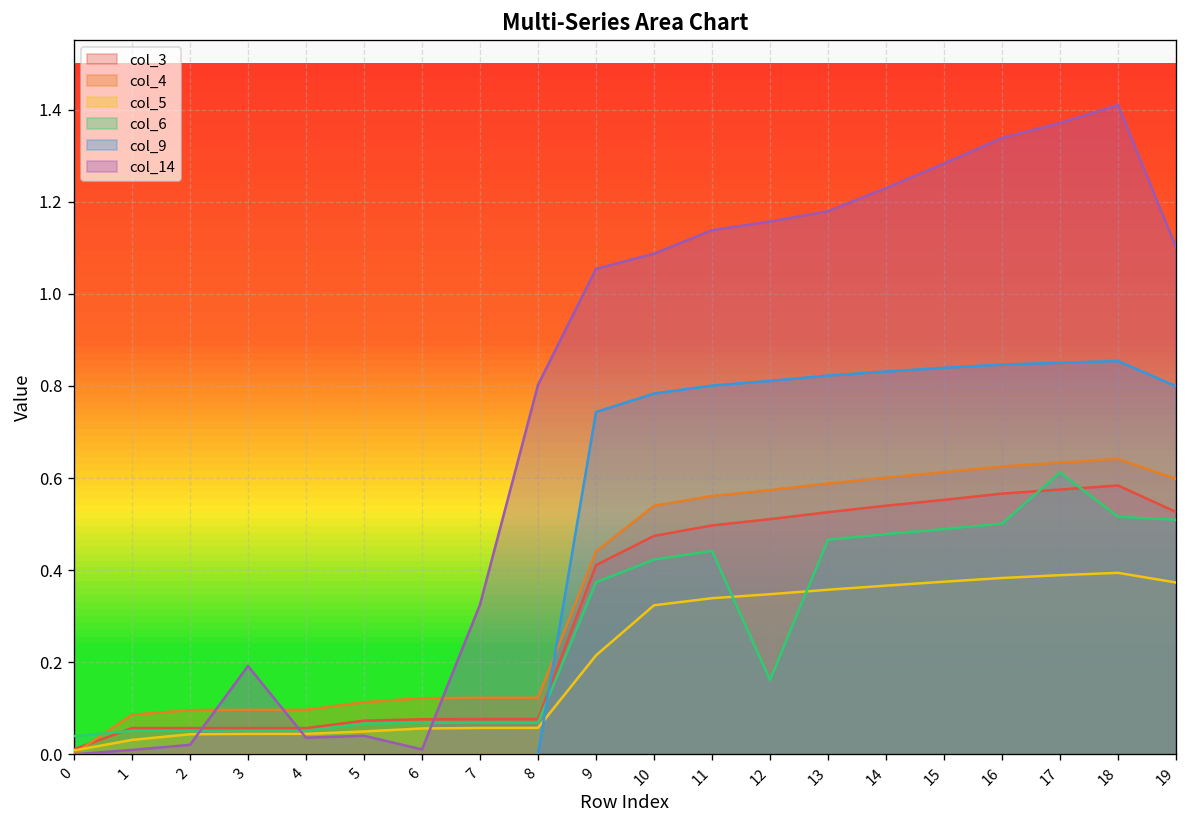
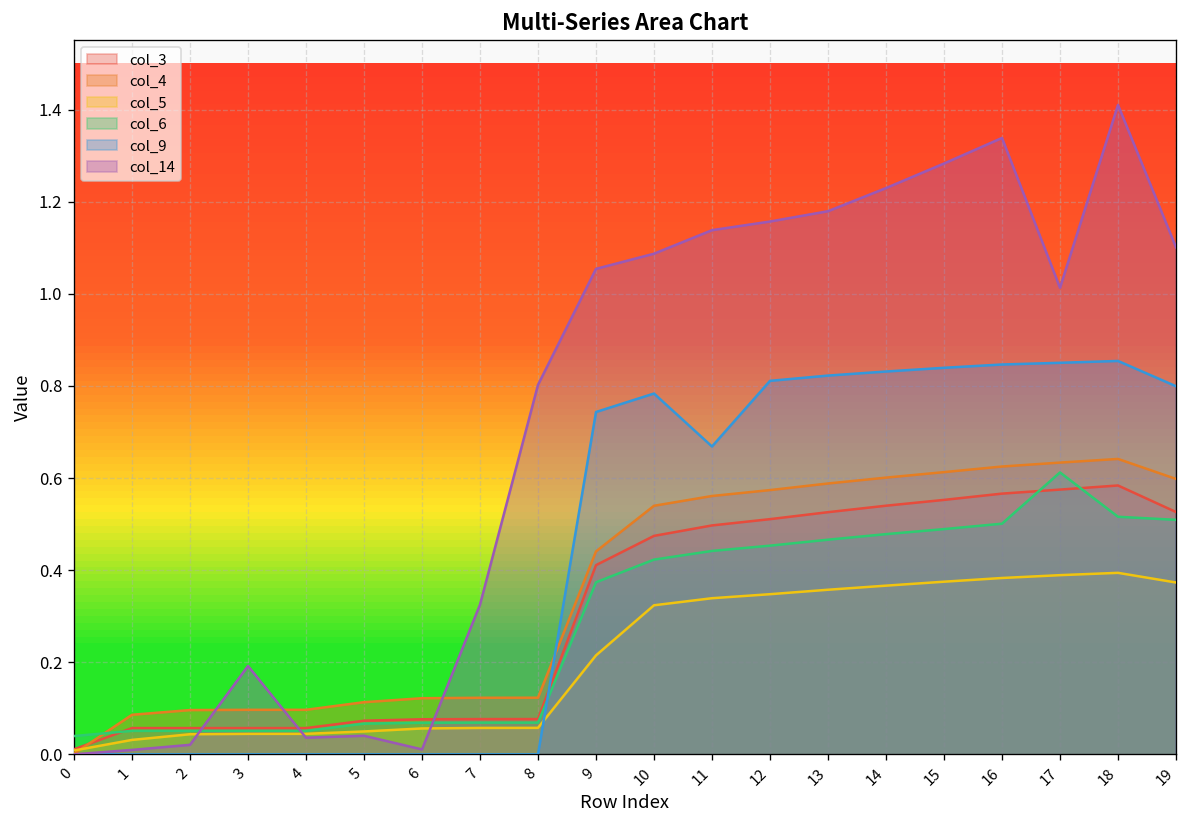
  {
    "col_6": {
      "0": 0.04,
      "6": 0.07,
      "7": 0.07,
      "8": 0.07,
      "9": 0.37,
      "10": 0.42,
      "11": 0.44,
-     "12": 0.16,
+     "12": 0.45,
      "13": 0.47,
      "14": 0.48,
      "15": 0.49,
      "16": 0.50,
      "17": 0.61,
      "18": 0.52,
      "19": 0.51
    },
    "col_9": {
      "1": 0.00,
      "2": 0.00,
      "3": 0.00,
      "4": 0.00,
      "5": 0.00,
      "6": 0.00,
      "7": 0.00,
      "8": 0.00,
      "9": 0.74,
      "10": 0.78,
-     "11": 0.80,
+     "11": 0.67,
      "12": 0.81,
      "13": 0.82,
      "14": 0.83,
      "15": 0.84,
      "16": 0.85,
      "17": 0.85,
      "18": 0.85,
      "19": 0.80
    },
    "col_14": {
      "1": 0.01,
      "2": 0.02,
      "3": 0.19,
      "4": 0.04,
      "5": 0.04,
      "6": 0.01,
      "7": 0.33,
      "8": 0.80,
      "9": 1.05,
      "10": 1.09,
      "11": 1.14,
      "12": 1.16,
      "13": 1.18,
      "14": 1.23,
      "15": 1.28,
      "16": 1.34,
-     "17": 1.37,
+     "17": 1.01,
      "18": 1.41,
      "19": 1.10
    }
  }
